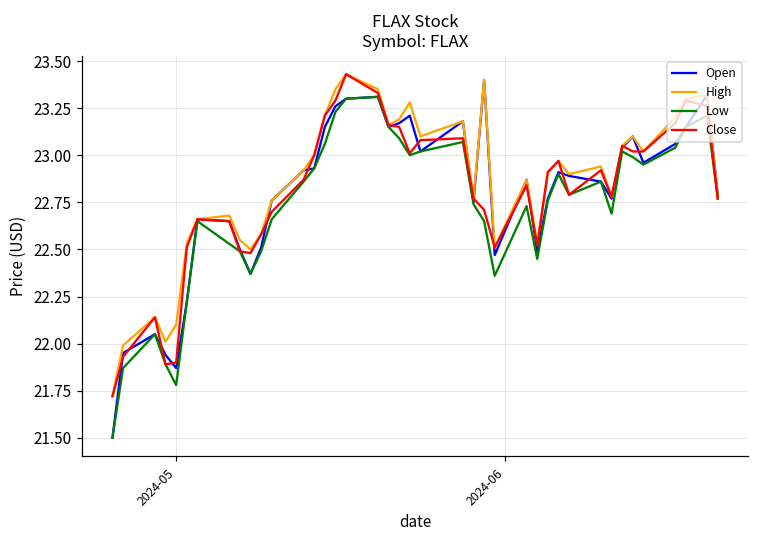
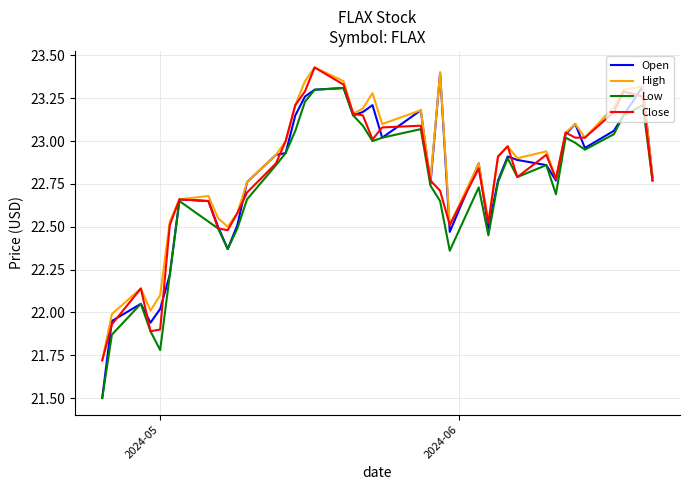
  {
    "Open": {
-     "2024-05": 21.87
+     "2024-05": 22.02
    },
    "High": {
      "2024-05": 22.10
    },
    "Low": {
      "2024-05": 21.78
    },
    "Close": {
      "2024-05": 21.90
    }
  }
